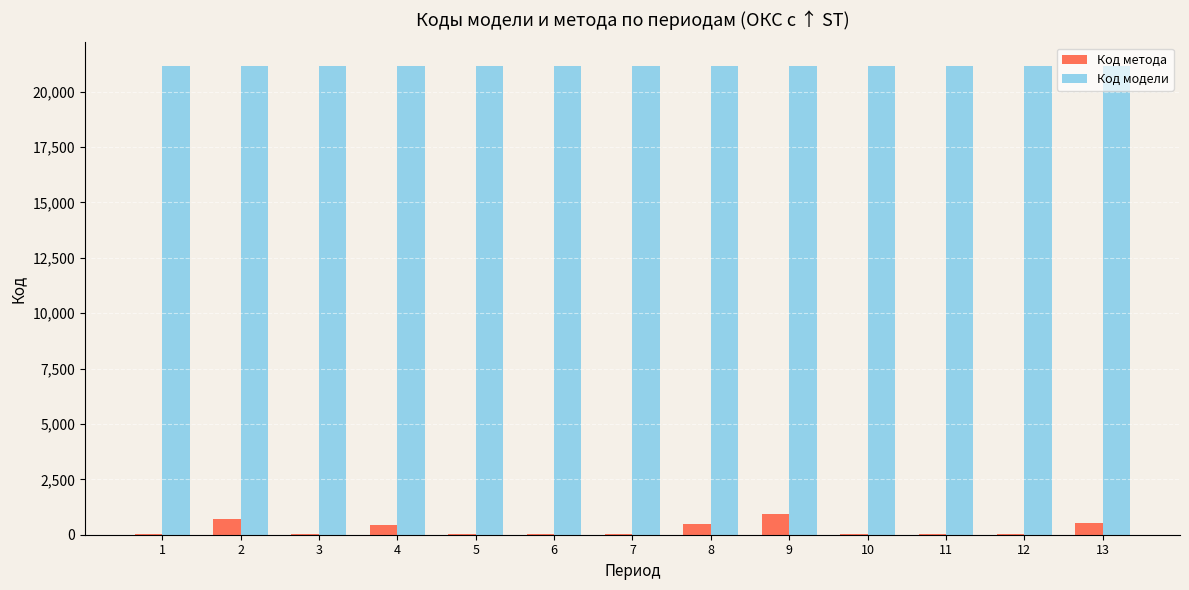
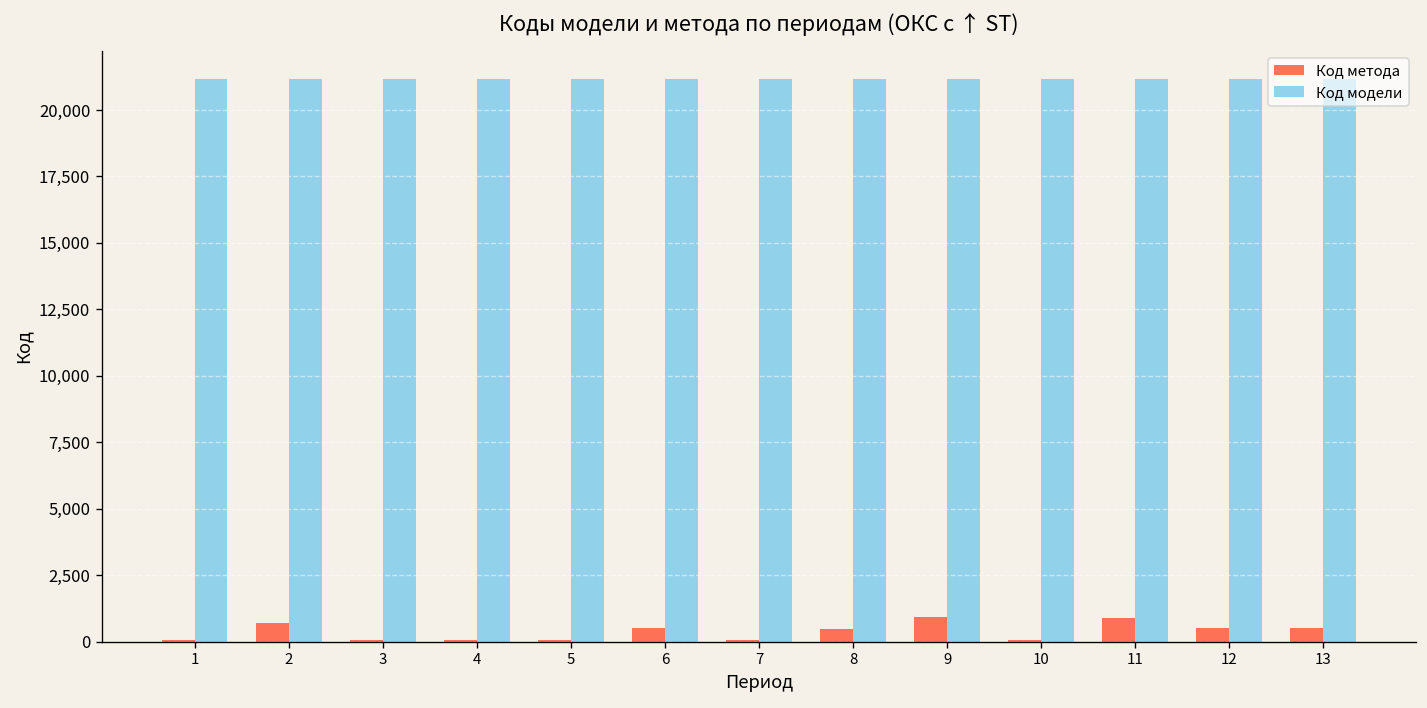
  {
    "Код метода": {
      "2": "700",
-     "4": "500",
-     "6": "0",
+     "4": "0",
+     "6": "500",
      "8": "500",
      "9": "900",
-     "11": "0",
-     "12": "0",
+     "11": "900",
+     "12": "500",
      "13": "500"
    },
    "Код модели": {
      "1": "21,200",
      "2": "21,200",
      "3": "21,200",
      "4": "21,200",
      "5": "21,200",
      "6": "21,200",
      "7": "21,200",
      "8": "21,200",
      "9": "21,200",
      "10": "21,200",
      "11": "21,200",
      "12": "21,200"
    }
  }
